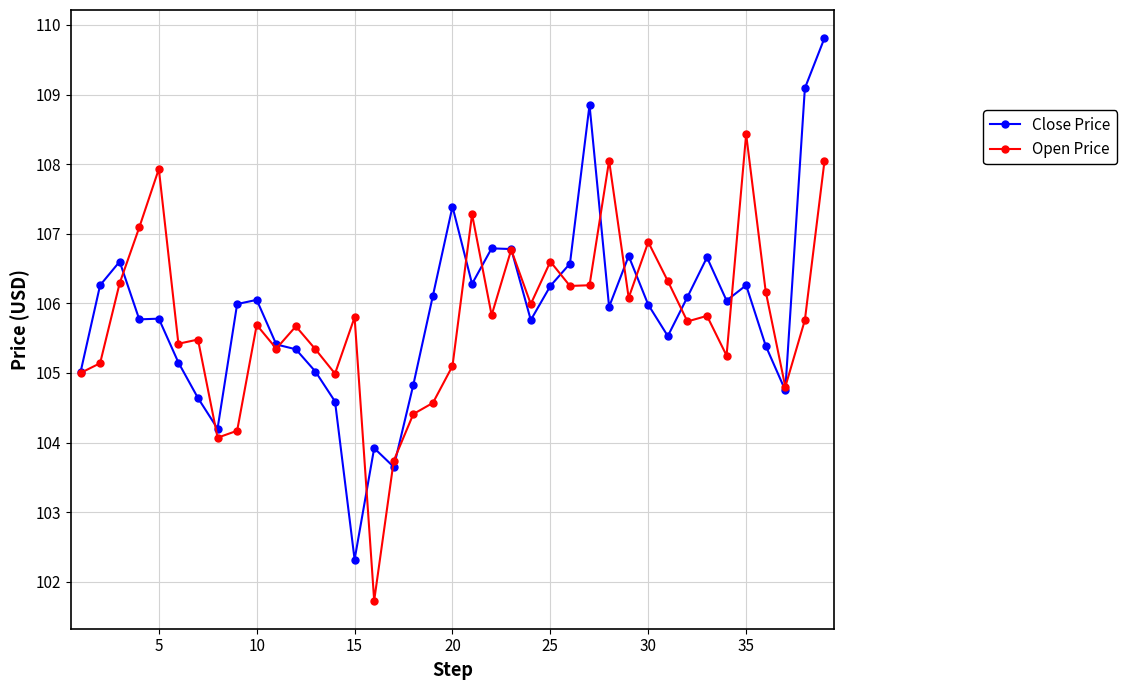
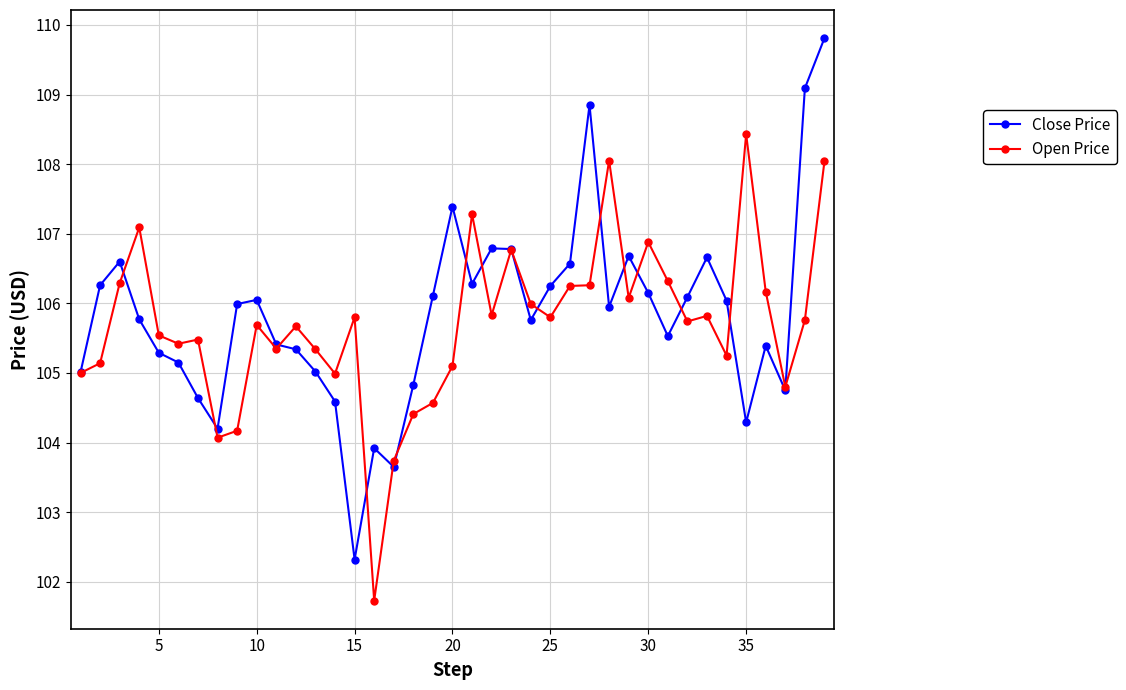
  {
    "Close Price": {
-     "5": 105.8,
+     "5": 105.3,
      "10": 106.1,
      "15": 102.3,
      "20": 107.4,
      "25": 106.3,
-     "30": 106.0,
-     "35": 106.3
+     "30": 106.2,
+     "35": 104.3
    },
    "Open Price": {
-     "5": 107.9,
+     "5": 105.5,
      "10": 105.7,
      "15": 105.8,
      "20": 105.1,
-     "25": 106.6,
+     "25": 105.8,
      "30": 106.9,
      "35": 108.4
    }
  }
